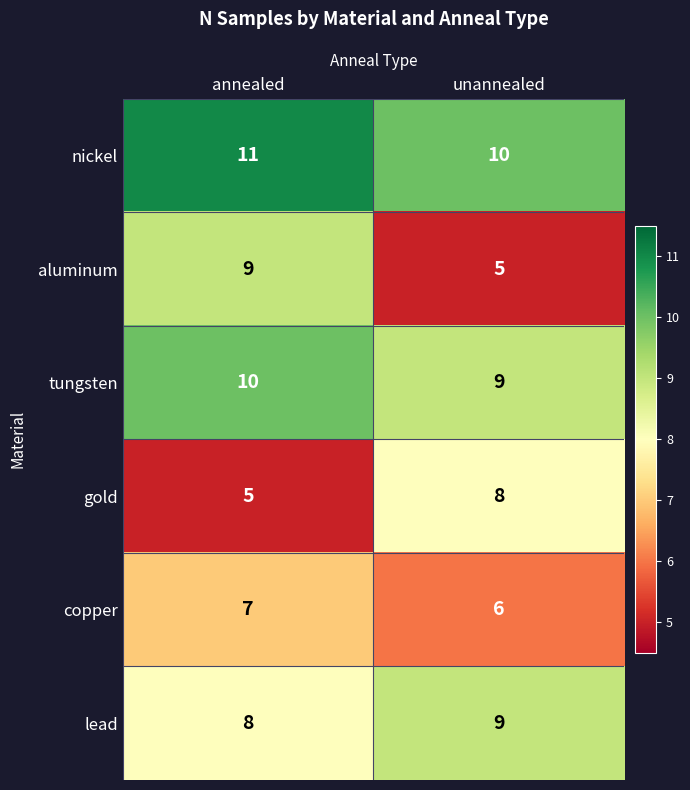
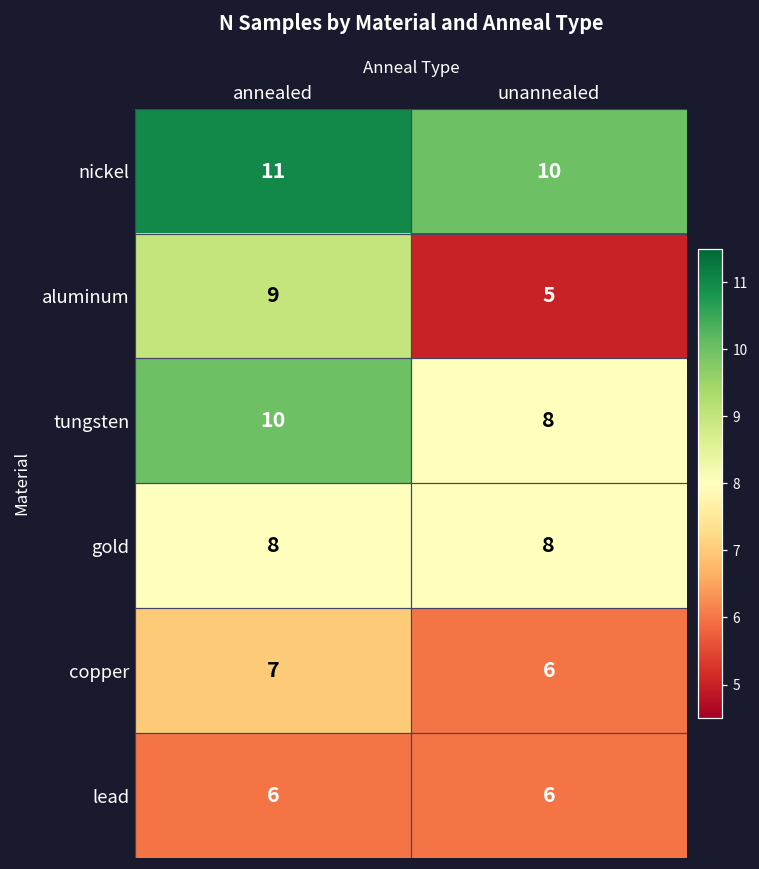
  {
    "nickel": {
      "annealed": 11,
      "unannealed": 10
    },
    "aluminum": {
      "annealed": 9,
      "unannealed": 5
    },
    "tungsten": {
      "annealed": 10,
-     "unannealed": 9
+     "unannealed": 8
    },
    "gold": {
-     "annealed": 5,
+     "annealed": 8,
      "unannealed": 8
    },
    "copper": {
      "annealed": 7,
      "unannealed": 6
    },
    "lead": {
-     "annealed": 8,
-     "unannealed": 9
+     "annealed": 6,
+     "unannealed": 6
    }
  }
